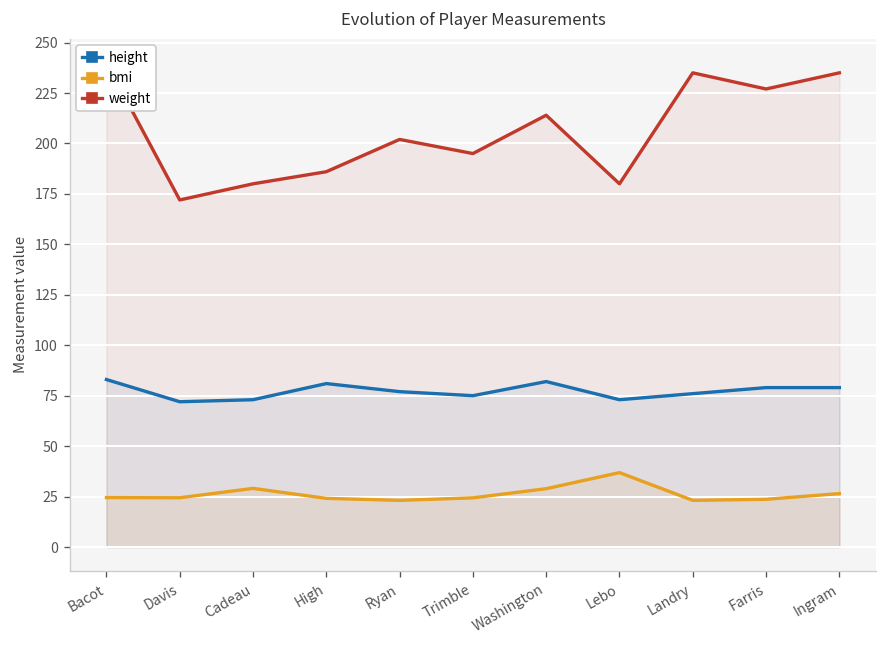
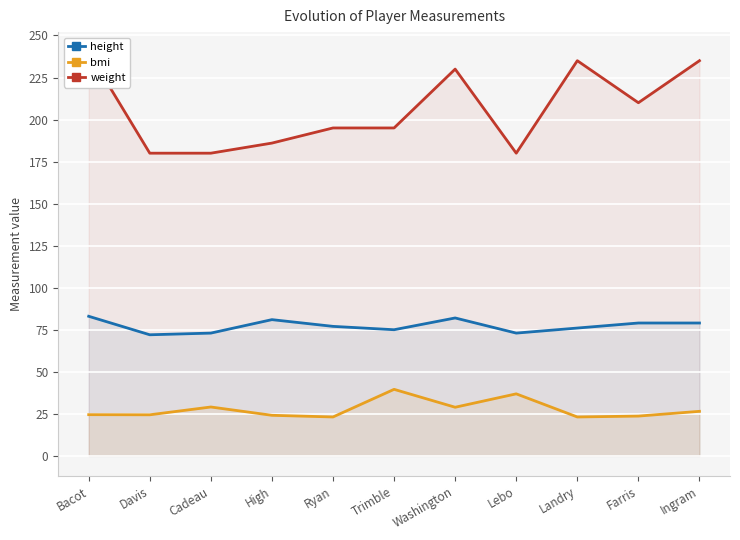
  {
    "height": {
      "Bacot": 83,
      "Davis": 72,
      "Cadeau": 73,
      "High": 81,
      "Ryan": 77,
      "Trimble": 75,
      "Washington": 82,
      "Lebo": 73,
      "Landry": 76,
      "Farris": 79,
      "Ingram": 79
    },
    "bmi": {
      "Bacot": 24,
      "Davis": 24,
      "Cadeau": 29,
      "High": 24,
      "Ryan": 23,
-     "Trimble": 24,
+     "Trimble": 40,
      "Washington": 29,
      "Lebo": 37,
      "Landry": 23,
      "Farris": 24,
      "Ingram": 26
    },
    "weight": {
-     "Davis": 172,
+     "Davis": 180,
      "Cadeau": 180,
      "High": 186,
-     "Ryan": 202,
+     "Ryan": 195,
      "Trimble": 195,
-     "Washington": 214,
+     "Washington": 230,
      "Lebo": 180,
      "Landry": 235,
-     "Farris": 227,
+     "Farris": 210,
      "Ingram": 235
    }
  }
